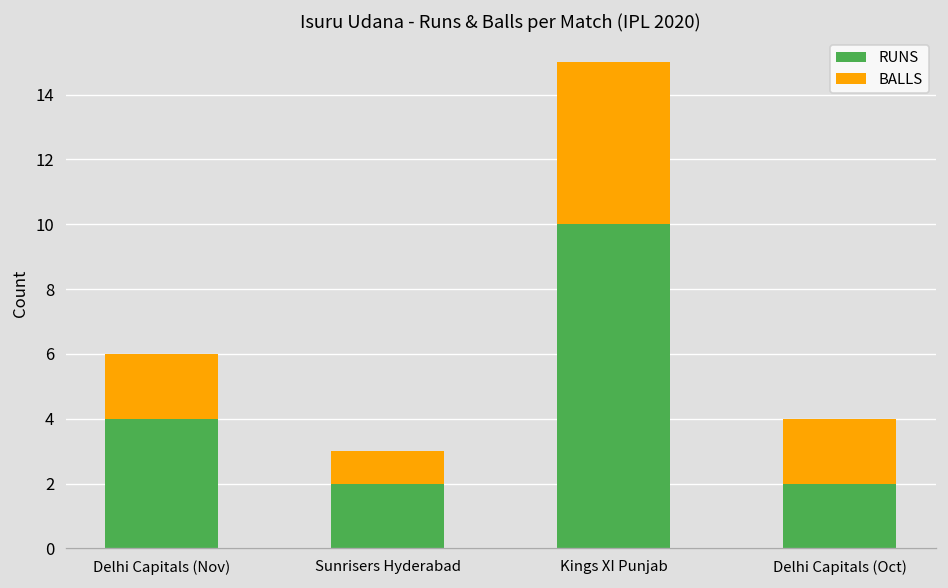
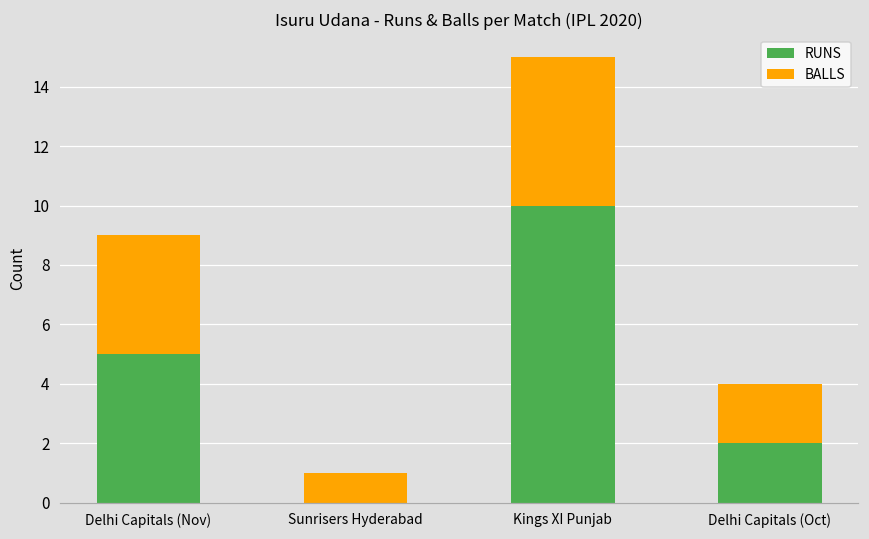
  {
    "RUNS": {
-     "Delhi Capitals (Nov)": 4,
-     "Sunrisers Hyderabad": 2,
+     "Delhi Capitals (Nov)": 5,
+     "Sunrisers Hyderabad": 0,
      "Kings XI Punjab": 10,
      "Delhi Capitals (Oct)": 2
    },
    "BALLS": {
-     "Delhi Capitals (Nov)": 2,
+     "Delhi Capitals (Nov)": 4,
      "Sunrisers Hyderabad": 1,
      "Kings XI Punjab": 5,
      "Delhi Capitals (Oct)": 2
    }
  }
